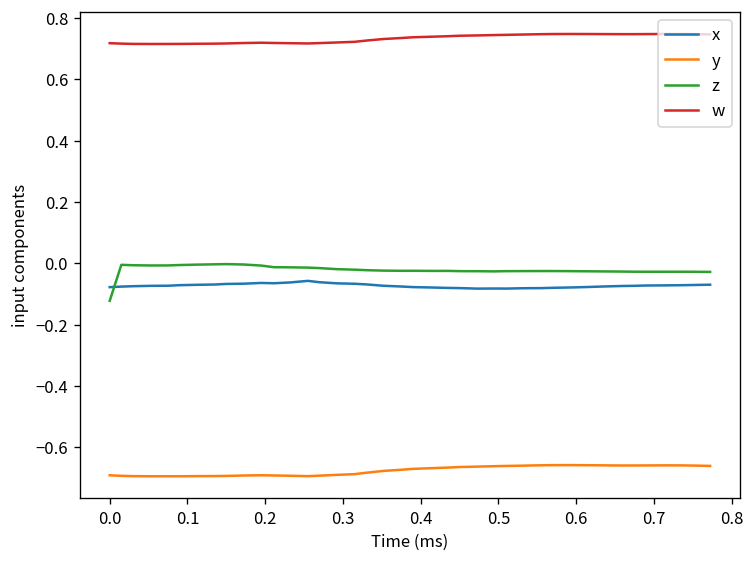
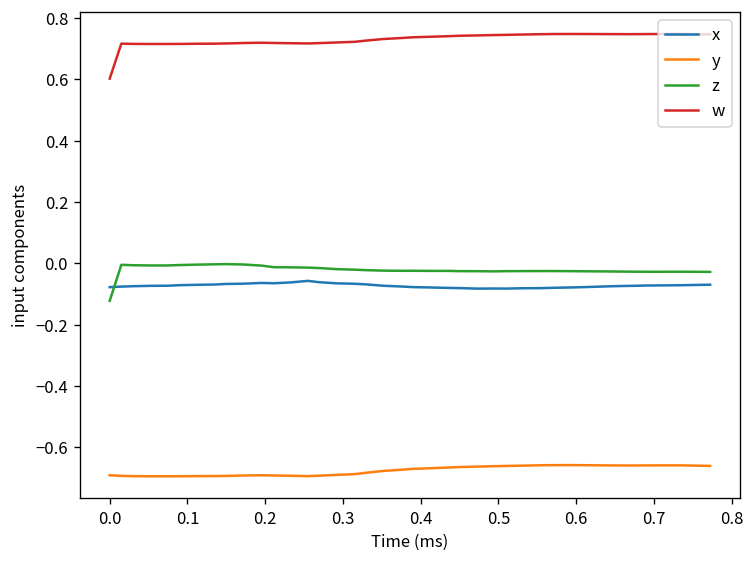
  {
    "x": {
      "0.0": -0.08
    },
    "y": {
      "0.0": -0.69
    },
    "z": {
      "0.0": -0.12
    },
    "w": {
-     "0.0": 0.72
+     "0.0": 0.60
    }
  }
